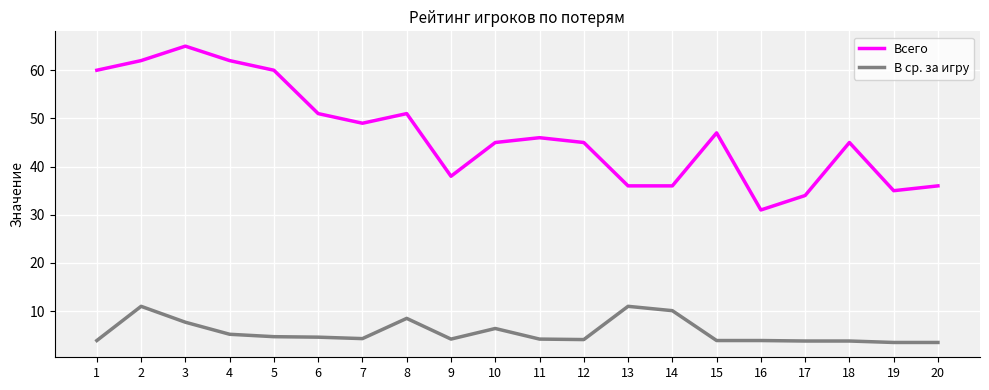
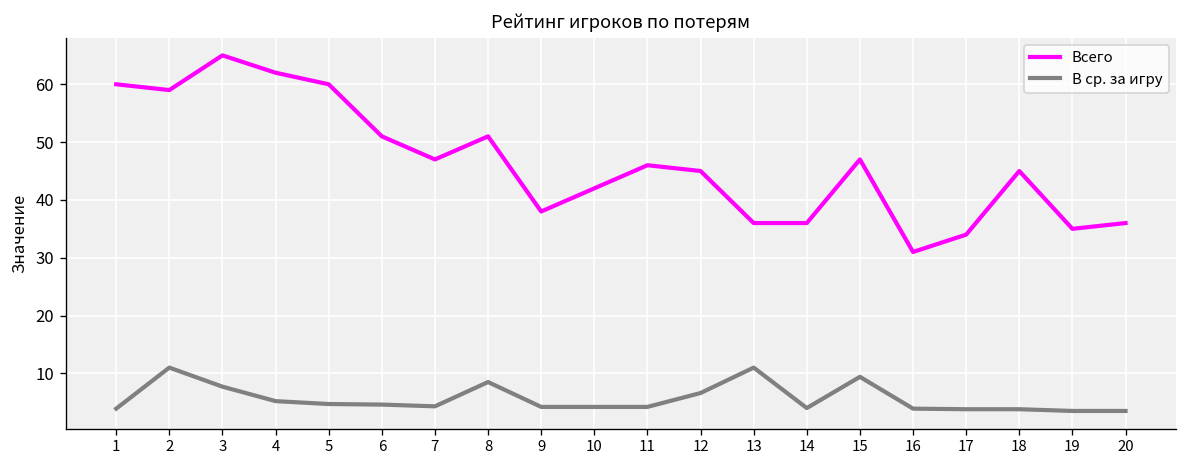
  {
    "Всего": {
      "1": 60,
-     "2": 62,
+     "2": 59,
      "3": 65,
      "4": 62,
      "5": 60,
      "6": 51,
-     "7": 49,
+     "7": 47,
      "8": 51,
      "9": 38,
-     "10": 45,
+     "10": 42,
      "11": 46,
      "12": 45,
      "13": 36,
      "14": 36,
      "15": 47,
      "16": 31,
      "17": 34,
      "18": 45,
      "19": 35,
      "20": 36
    },
    "В ср. за игру": {
      "1": 4,
      "2": 11,
      "3": 8,
      "4": 5,
      "5": 5,
      "6": 5,
      "7": 4,
      "8": 9,
      "9": 4,
-     "10": 6,
+     "10": 4,
      "11": 4,
-     "12": 4,
+     "12": 7,
      "13": 11,
-     "14": 10,
-     "15": 4,
+     "14": 4,
+     "15": 9,
      "16": 4,
      "17": 4,
      "18": 4,
      "19": 4,
      "20": 4
    }
  }
